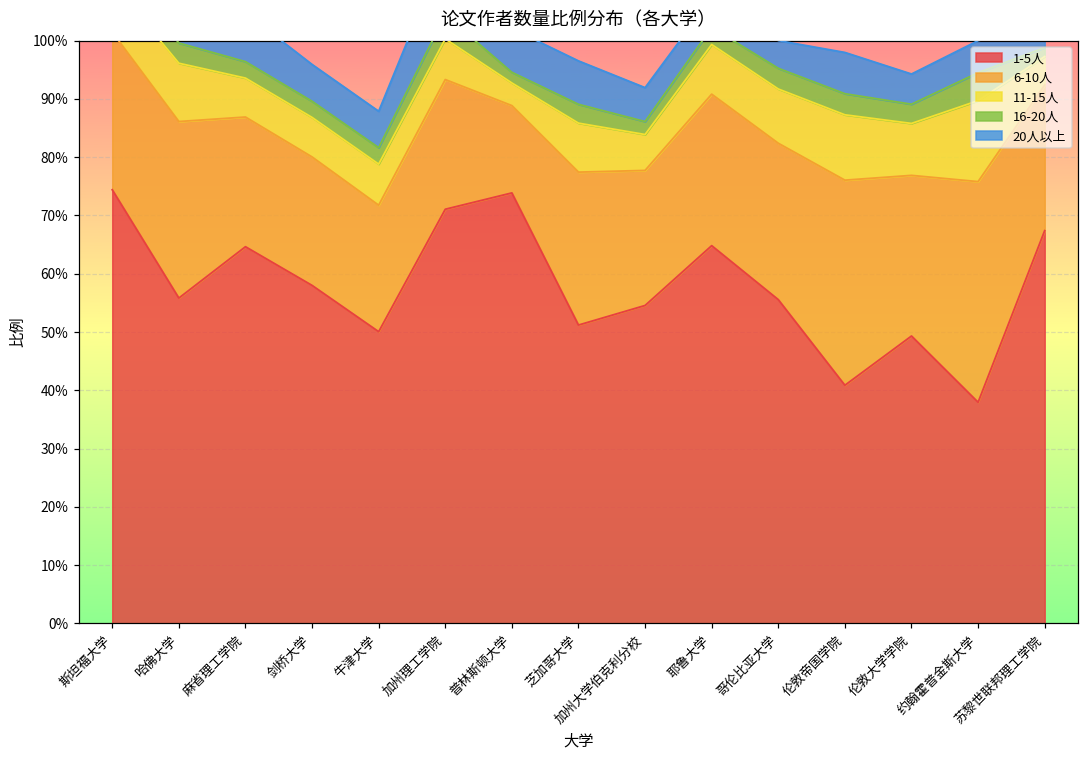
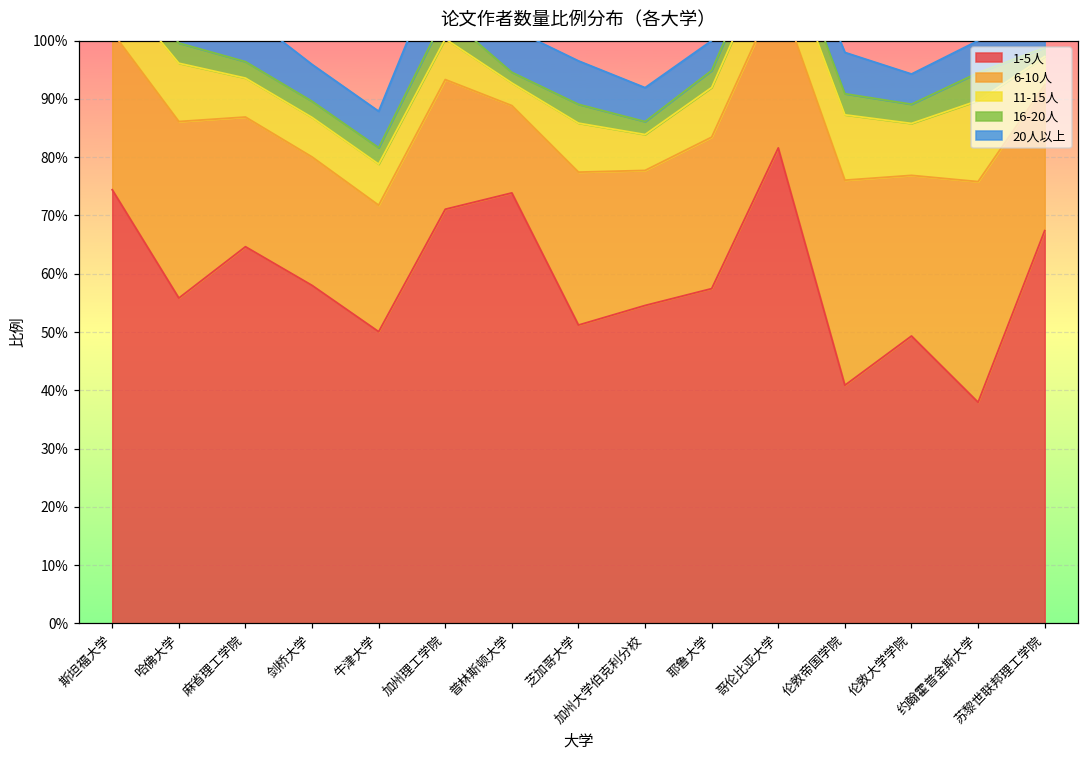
  {
    "1-5人": {
      "斯坦福大学": "74%",
      "哈佛大学": "56%",
      "麻省理工学院": "65%",
      "剑桥大学": "58%",
      "牛津大学": "50%",
      "加州理工学院": "71%",
      "普林斯顿大学": "74%",
      "芝加哥大学": "51%",
      "加州大学伯克利分校": "55%",
-     "耶鲁大学": "65%",
-     "哥伦比亚大学": "56%",
+     "耶鲁大学": "57%",
+     "哥伦比亚大学": "82%",
      "伦敦帝国学院": "41%",
      "伦敦大学学院": "49%",
      "约翰霍普金斯大学": "38%",
      "苏黎世联邦理工学院": "67%"
    },
    "6-10人": {
      "哈佛大学": "30%",
      "麻省理工学院": "22%",
      "剑桥大学": "22%",
      "牛津大学": "22%",
      "加州理工学院": "22%",
      "普林斯顿大学": "15%",
      "芝加哥大学": "26%",
      "加州大学伯克利分校": "23%",
      "耶鲁大学": "26%",
      "伦敦帝国学院": "35%",
      "伦敦大学学院": "28%",
      "约翰霍普金斯大学": "38%"
    },
    "11-15人": {
      "哈佛大学": "10%",
      "麻省理工学院": "7%",
      "剑桥大学": "7%",
      "牛津大学": "7%",
      "加州理工学院": "7%",
      "普林斯顿大学": "4%",
      "芝加哥大学": "8%",
      "加州大学伯克利分校": "6%",
      "耶鲁大学": "9%",
      "伦敦帝国学院": "11%",
      "伦敦大学学院": "9%"
    },
    "16-20人": {
      "哈佛大学": "3%",
      "麻省理工学院": "3%",
      "剑桥大学": "3%",
      "牛津大学": "3%",
      "普林斯顿大学": "2%",
      "芝加哥大学": "3%",
      "加州大学伯克利分校": "2%",
      "伦敦帝国学院": "4%",
      "伦敦大学学院": "3%"
    },
    "20人以上": {
      "剑桥大学": "6%",
      "牛津大学": "6%",
      "芝加哥大学": "7%",
      "加州大学伯克利分校": "6%",
      "伦敦帝国学院": "7%",
      "伦敦大学学院": "5%",
      "约翰霍普金斯大学": "6%"
    }
  }
